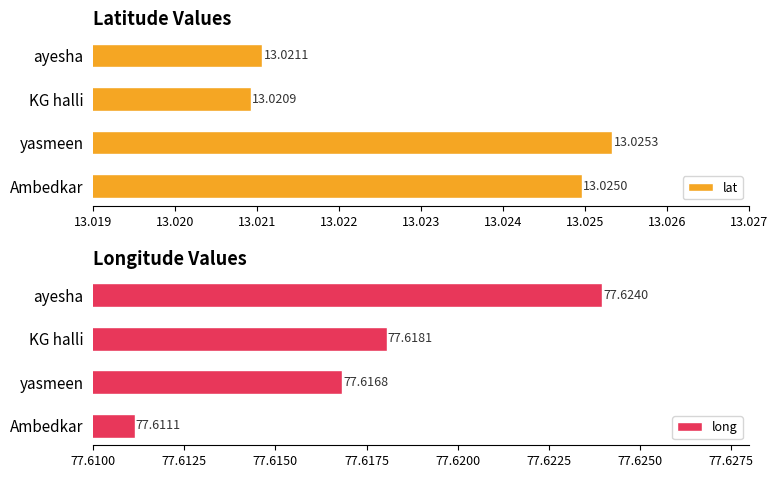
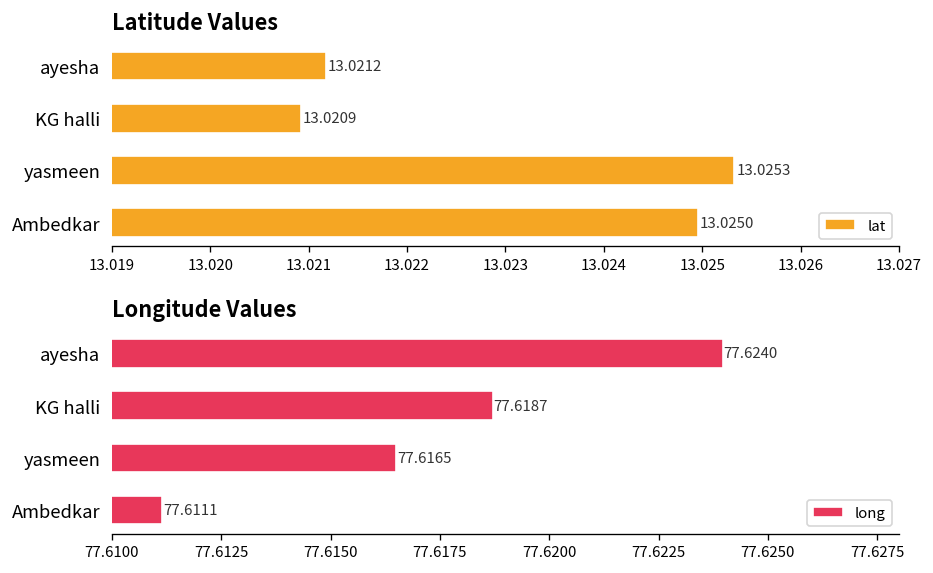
  {
    "Latitude Values": {
-     "ayesha": 13.0211,
+     "ayesha": 13.0212,
      "KG halli": 13.0209,
      "yasmeen": 13.0253,
      "Ambedkar": 13.0250
    },
    "Longitude Values": {
      "ayesha": 77.6240,
-     "KG halli": 77.6181,
-     "yasmeen": 77.6168,
+     "KG halli": 77.6187,
+     "yasmeen": 77.6165,
      "Ambedkar": 77.6111
    }
  }
